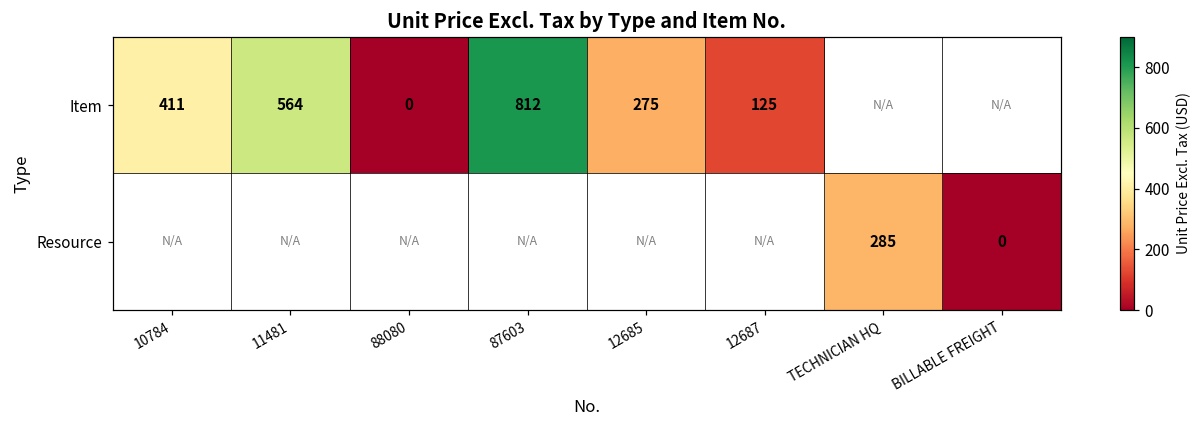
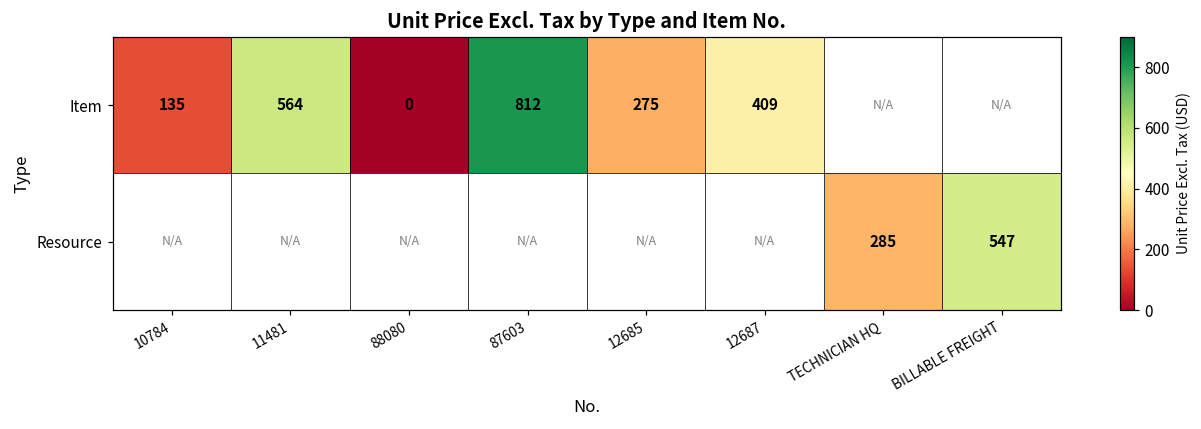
  {
    "Item": {
-     "10784": 411,
+     "10784": 135,
      "11481": 564,
      "88080": 0,
      "87603": 812,
      "12685": 275,
-     "12687": 125
+     "12687": 409
    },
    "Resource": {
      "TECHNICIAN HQ": 285,
-     "BILLABLE FREIGHT": 0
+     "BILLABLE FREIGHT": 547
    }
  }
